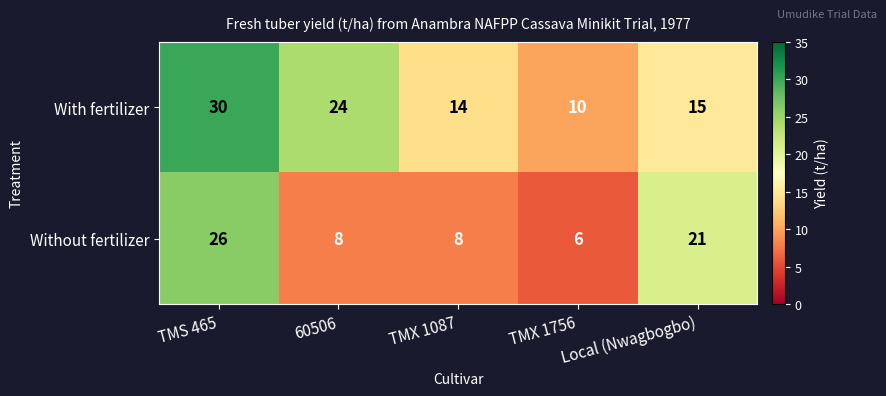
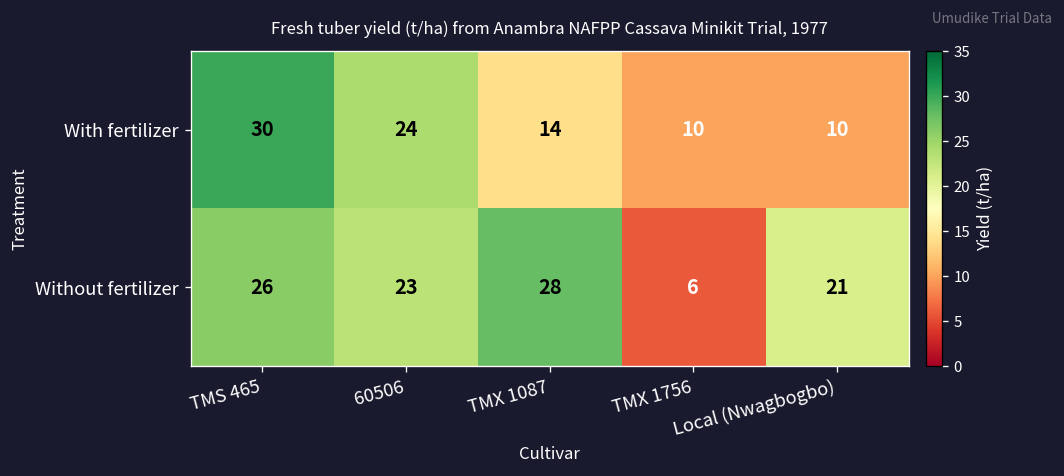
  {
    "With fertilizer": {
      "TMS 465": 30,
      "60506": 24,
      "TMX 1087": 14,
      "TMX 1756": 10,
-     "Local (Nwagbogbo)": 15
+     "Local (Nwagbogbo)": 10
    },
    "Without fertilizer": {
      "TMS 465": 26,
-     "60506": 8,
-     "TMX 1087": 8,
+     "60506": 23,
+     "TMX 1087": 28,
      "TMX 1756": 6,
      "Local (Nwagbogbo)": 21
    }
  }
